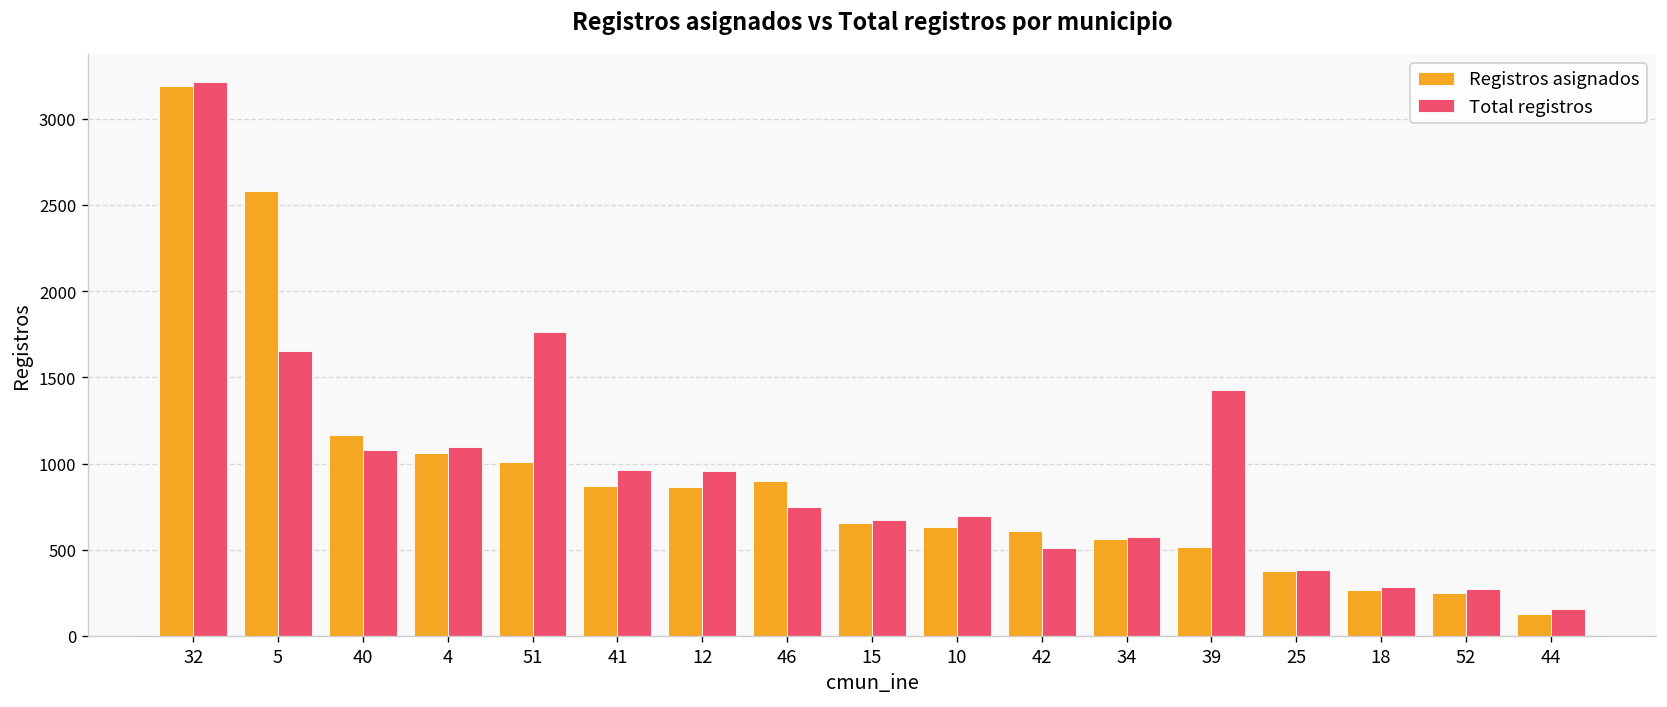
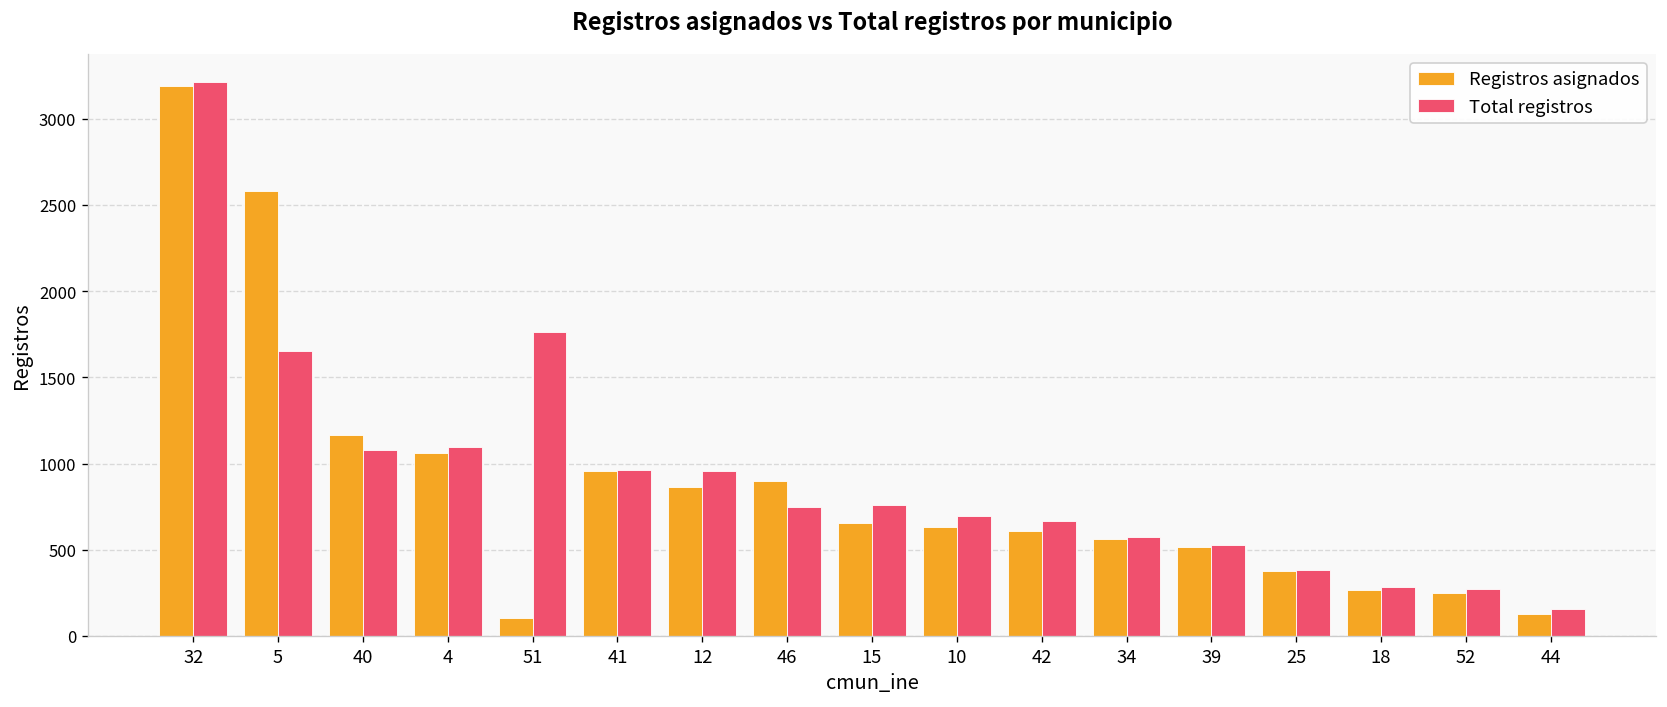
  {
    "Registros asignados": {
      "32": 3190,
      "5": 2580,
      "40": 1160,
      "4": 1060,
-     "51": 1010,
-     "41": 870,
+     "51": 100,
+     "41": 960,
      "12": 870,
      "46": 900,
      "15": 650,
      "10": 630,
      "42": 610,
      "34": 560,
      "39": 520,
      "25": 380,
      "18": 270,
      "52": 250,
      "44": 130
    },
    "Total registros": {
      "32": 3220,
      "5": 1650,
      "40": 1080,
      "4": 1100,
      "51": 1760,
      "41": 960,
      "12": 960,
      "46": 750,
-     "15": 670,
+     "15": 760,
      "10": 700,
-     "42": 510,
+     "42": 670,
      "34": 580,
-     "39": 1430,
+     "39": 530,
      "25": 380,
      "18": 280,
      "52": 270,
      "44": 160
    }
  }
